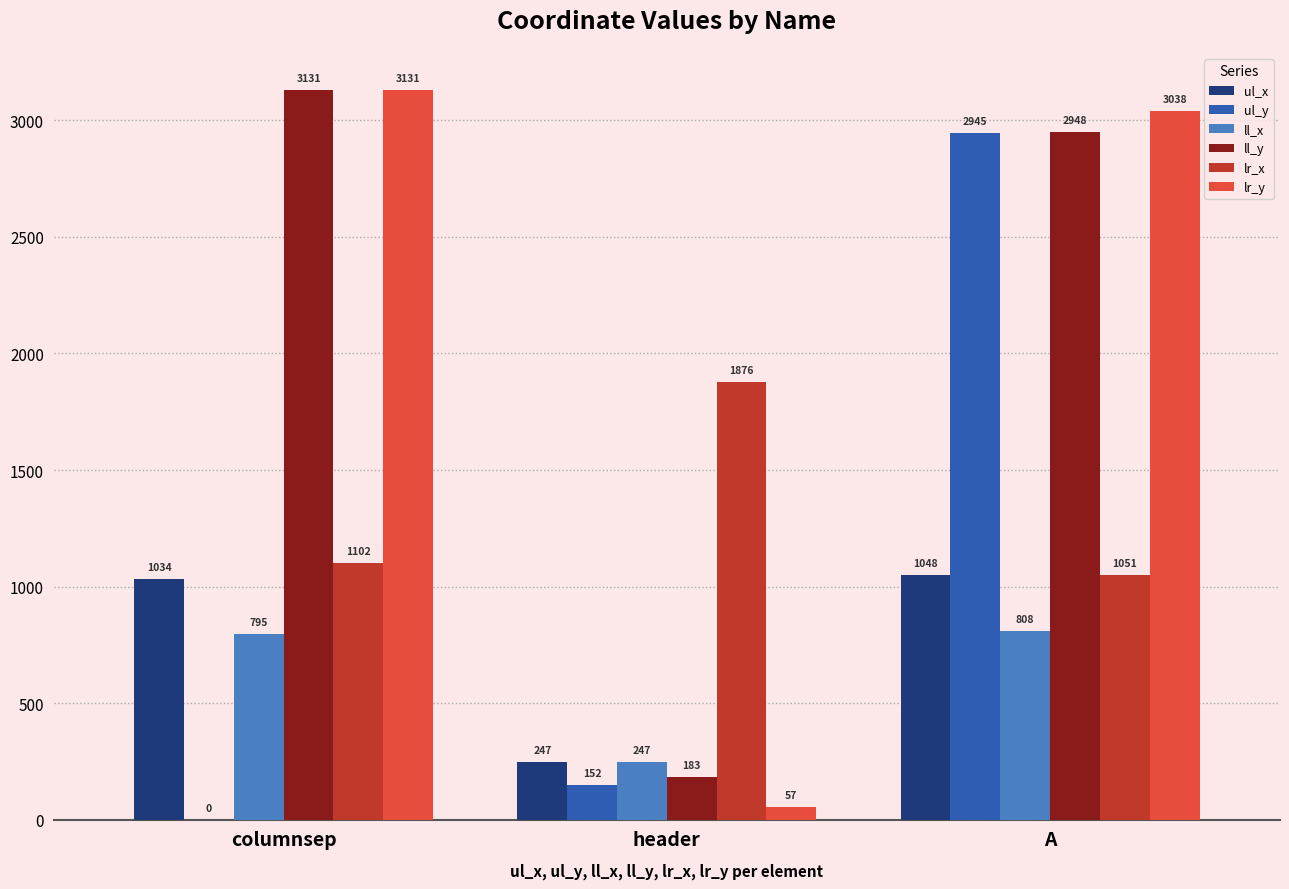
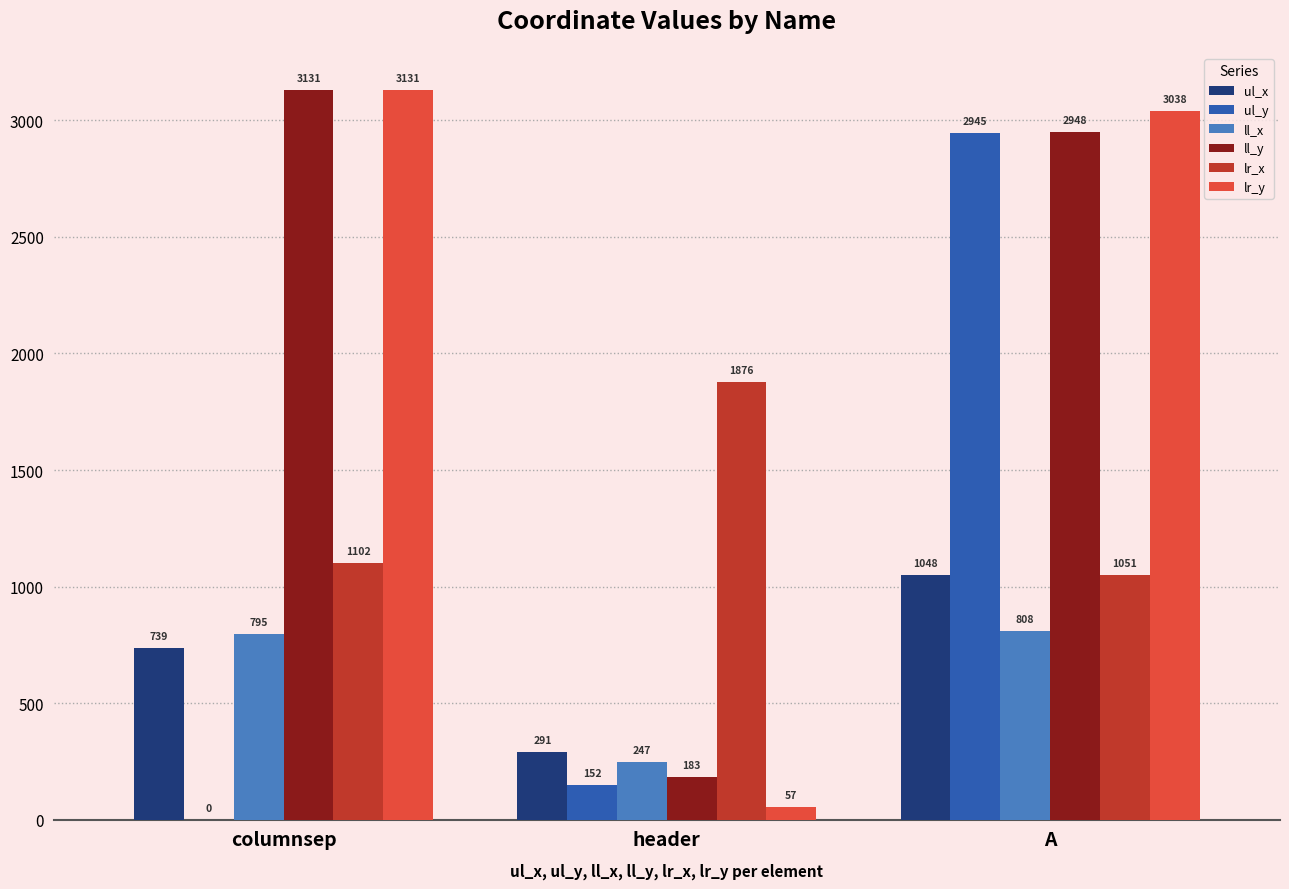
  {
    "ul_x": {
-     "columnsep": 1034,
-     "header": 247,
+     "columnsep": 739,
+     "header": 291,
      "A": 1048
    },
    "ll_y": {
      "columnsep": 3131,
      "header": 183,
      "A": 2948
    }
  }
